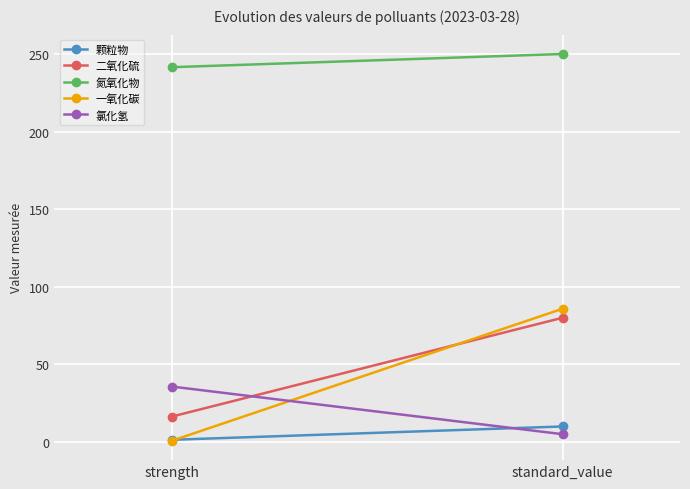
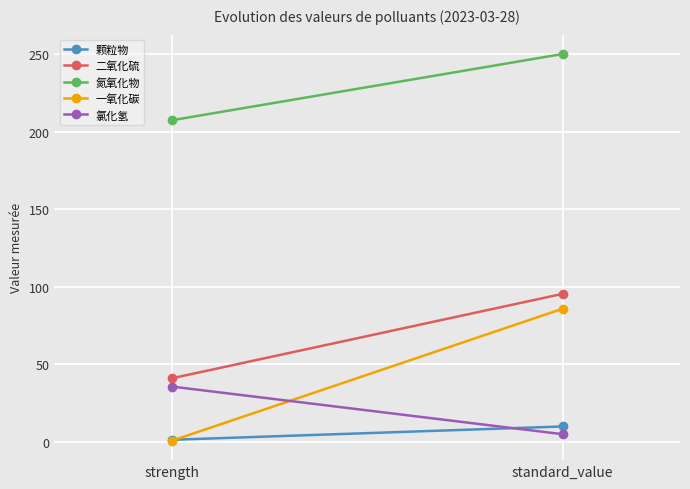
  {
    "颗粒物": {
      "standard_value": 10
    },
    "二氧化硫": {
-     "strength": 16,
-     "standard_value": 80
+     "strength": 41,
+     "standard_value": 95
    },
    "氮氧化物": {
-     "strength": 241,
+     "strength": 207,
      "standard_value": 250
    },
    "一氧化碳": {
      "standard_value": 86
    },
    "氯化氢": {
      "strength": 36,
      "standard_value": 5
    }
  }
